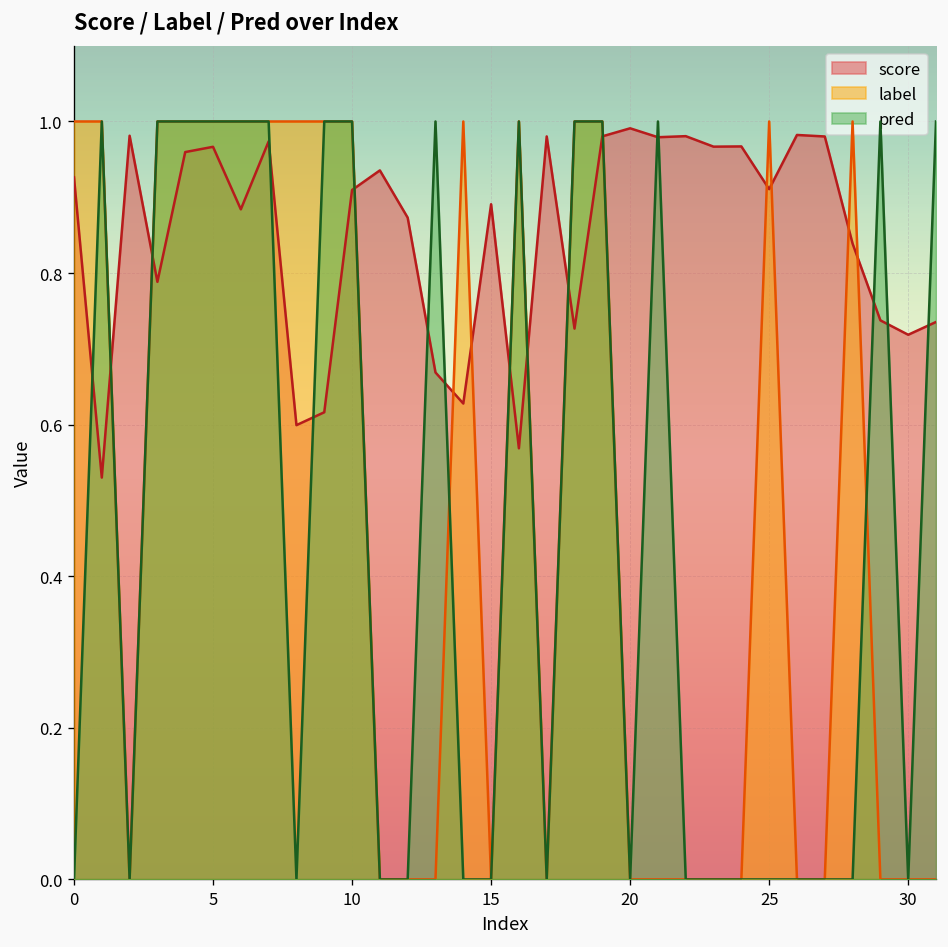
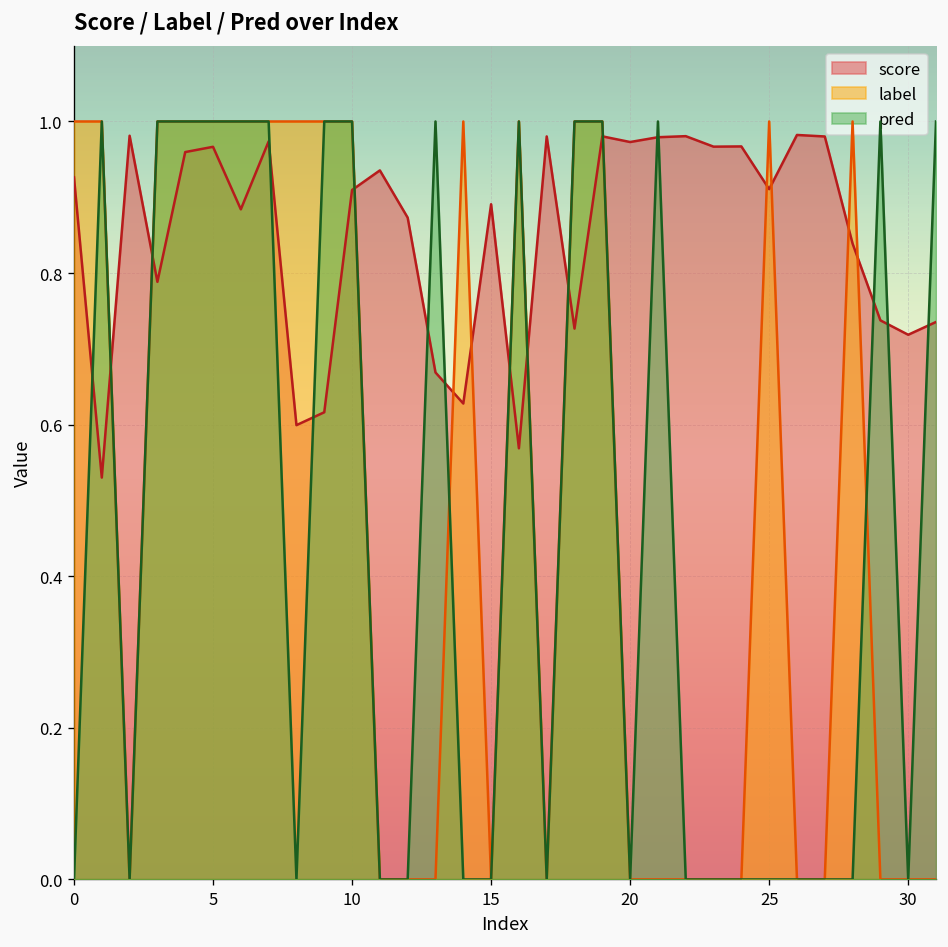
  {
    "score": {
      "0": 0.93,
      "5": 0.97,
      "10": 0.91,
      "15": 0.89,
-     "20": 0.99,
+     "20": 0.97,
      "25": 0.91,
      "30": 0.72
    },
    "label": {
      "0": 1.00,
      "25": 1.00
    },
    "pred": {
      "0": 0.00,
      "25": 0.00
    }
  }
